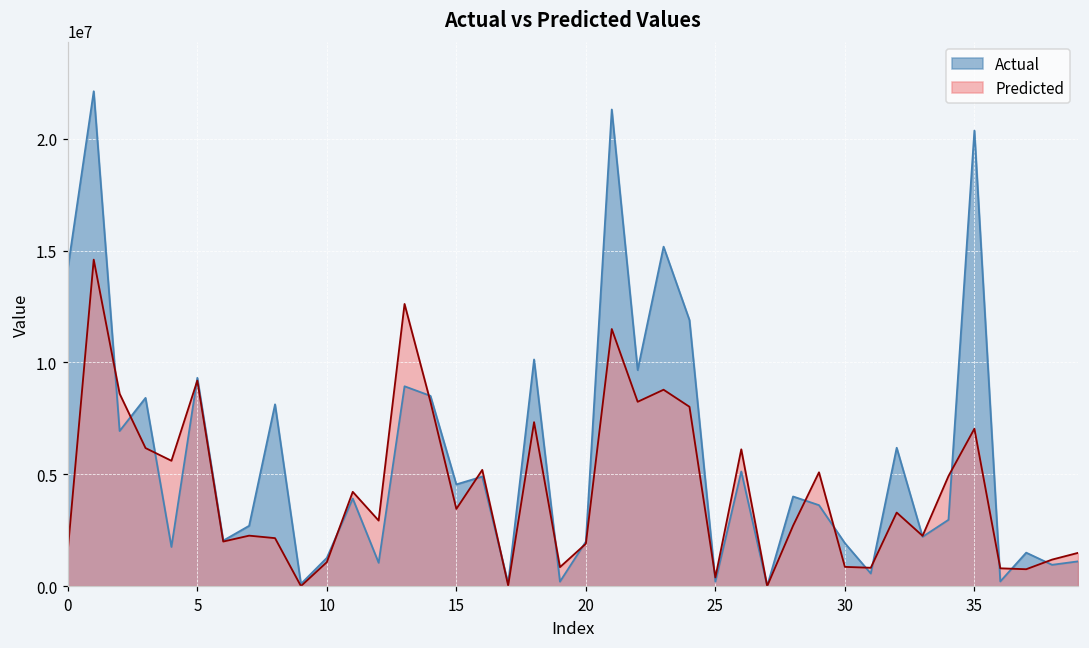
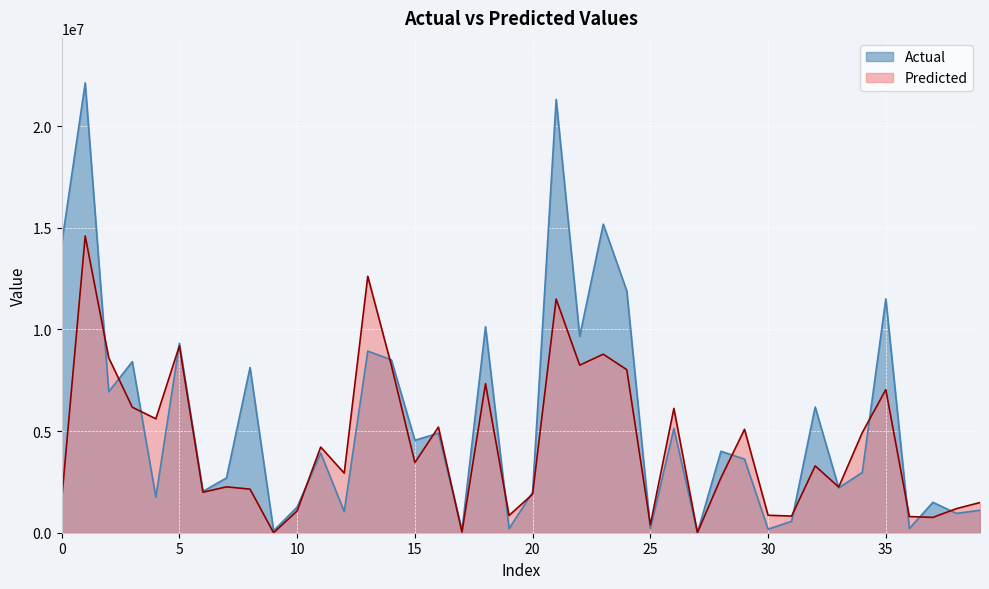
  {
    "Actual": {
      "0": 14200000,
      "10": 1300000,
      "15": 4500000,
      "25": 200000,
-     "30": 1900000,
-     "35": 20400000
+     "30": 200000,
+     "35": 11500000
    },
    "Predicted": {
      "0": 1600000,
      "10": 1100000,
      "15": 3400000,
      "25": 400000,
      "30": 900000,
      "35": 7000000
    }
  }
